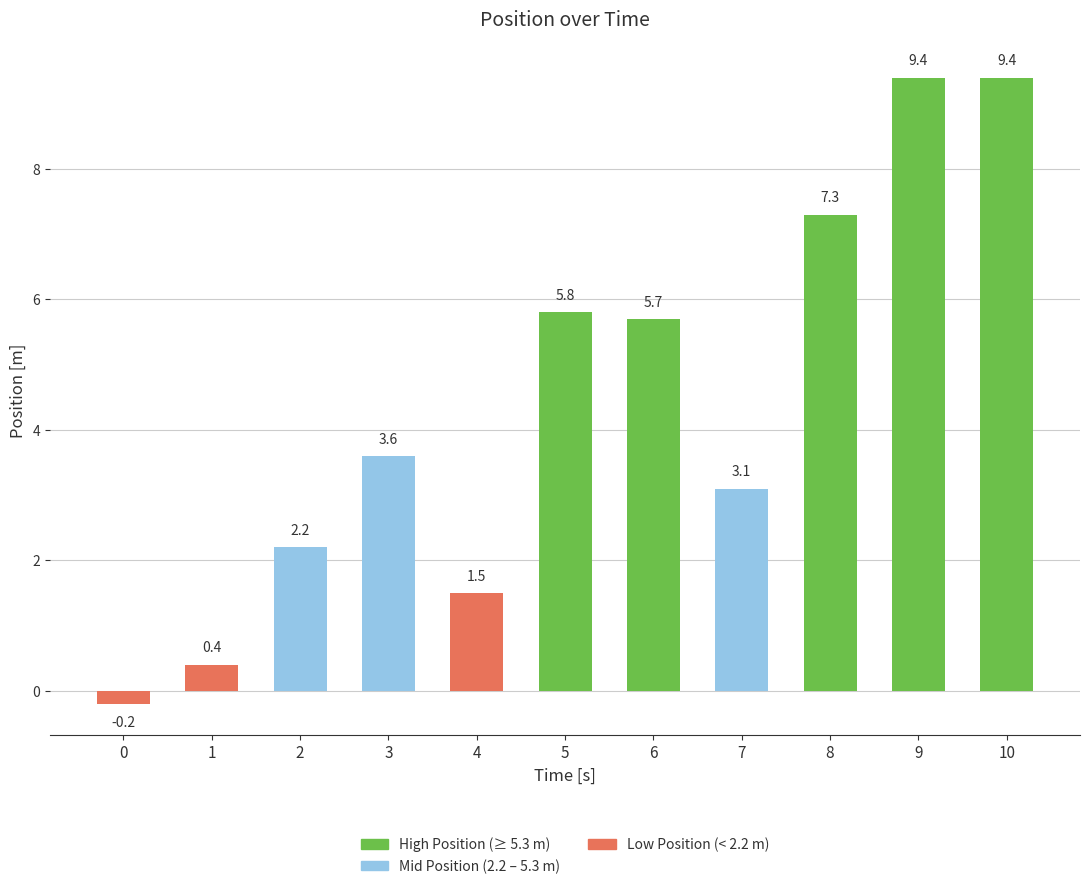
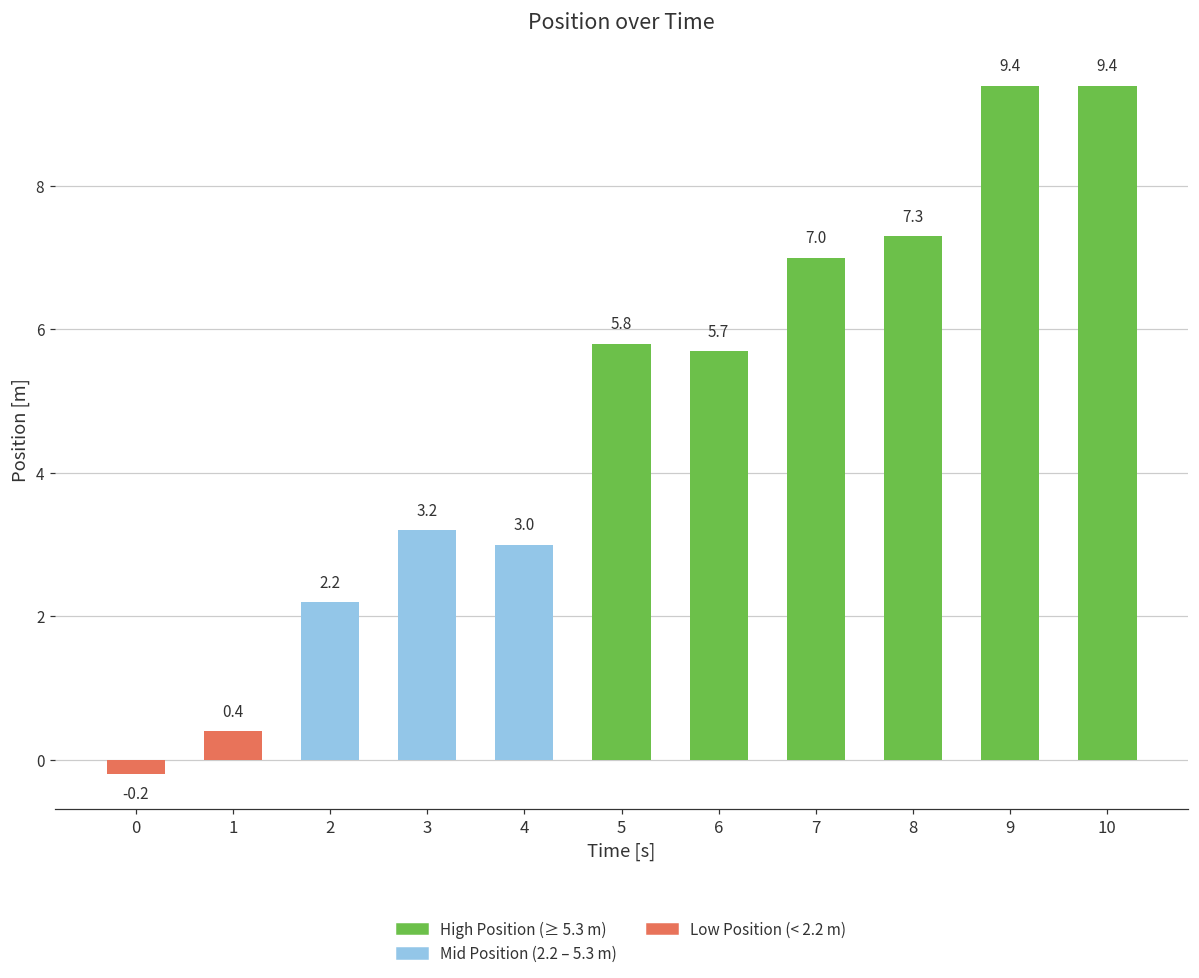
  {
    "0": -0.2,
    "1": 0.4,
    "2": 2.2,
-   "3": 3.6,
-   "4": 1.5,
+   "3": 3.2,
+   "4": 3.0,
    "5": 5.8,
    "6": 5.7,
-   "7": 3.1,
+   "7": 7.0,
    "8": 7.3,
    "9": 9.4,
    "10": 9.4
  }
